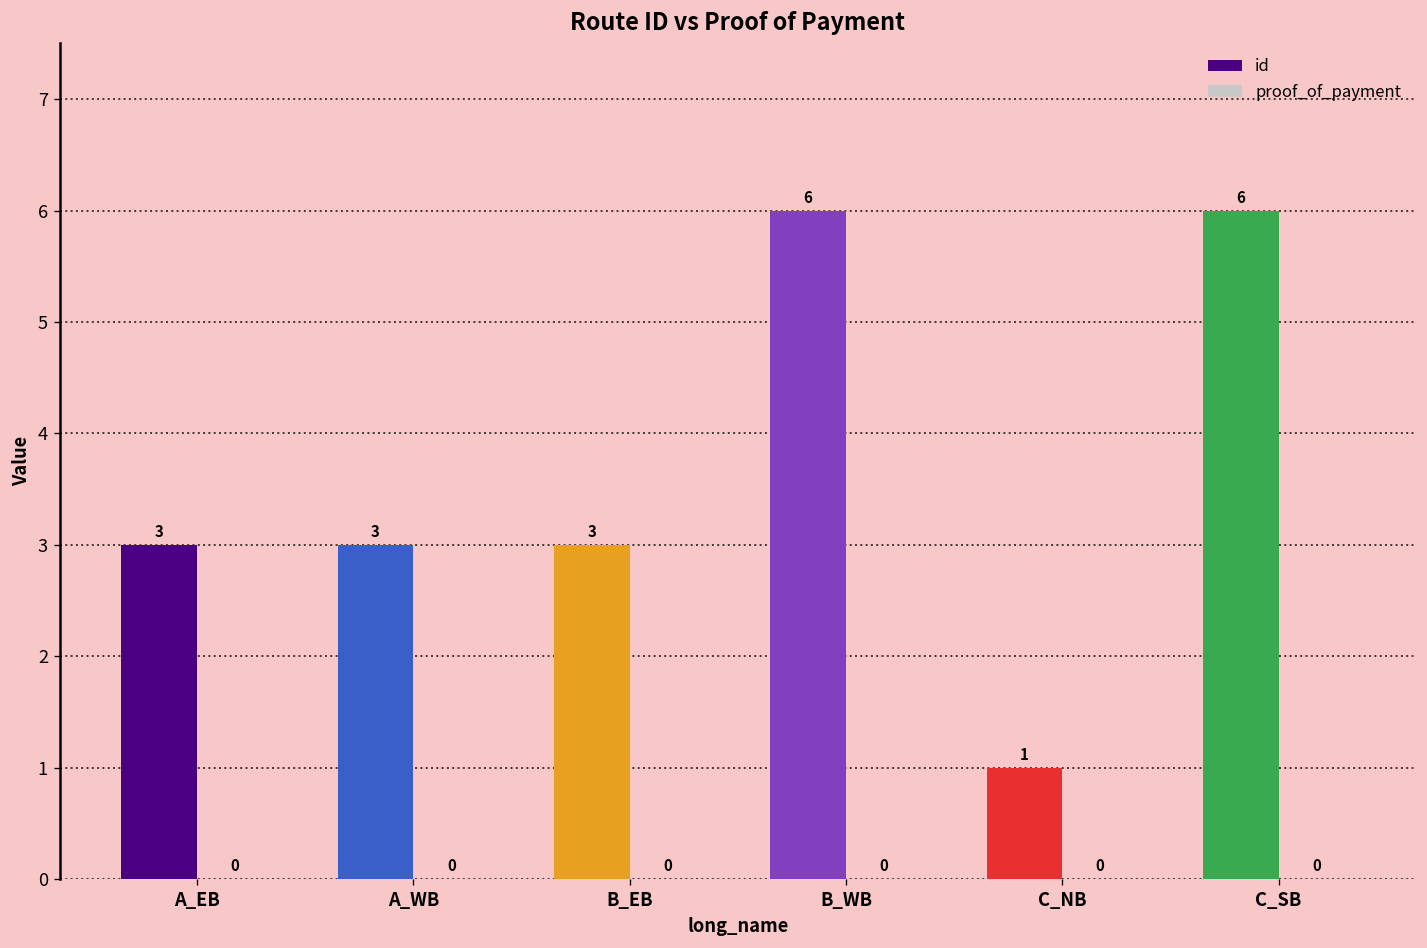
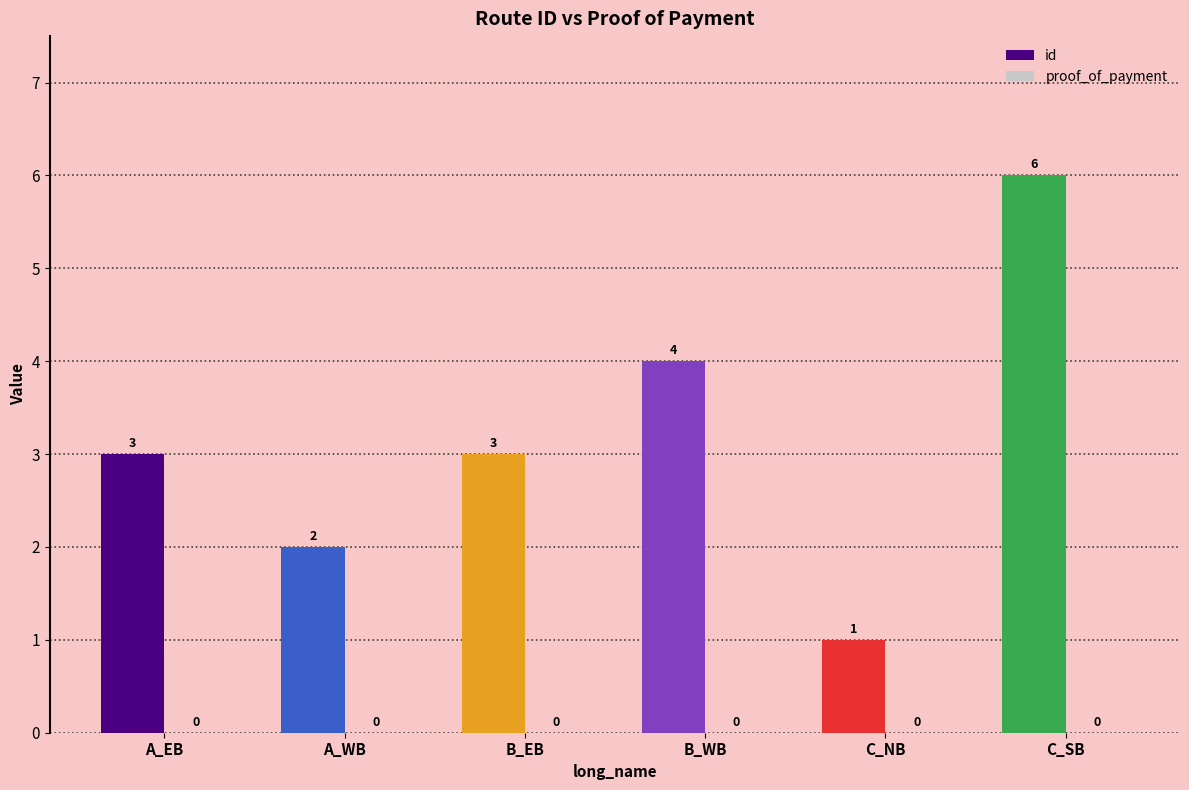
  {
    "id": {
      "A_EB": 3,
-     "A_WB": 3,
+     "A_WB": 2,
      "B_EB": 3,
-     "B_WB": 6,
+     "B_WB": 4,
      "C_NB": 1,
      "C_SB": 6
    },
    "proof_of_payment": {
      "A_EB": 0,
      "A_WB": 0,
      "B_EB": 0,
      "B_WB": 0,
      "C_NB": 0,
      "C_SB": 0
    }
  }
